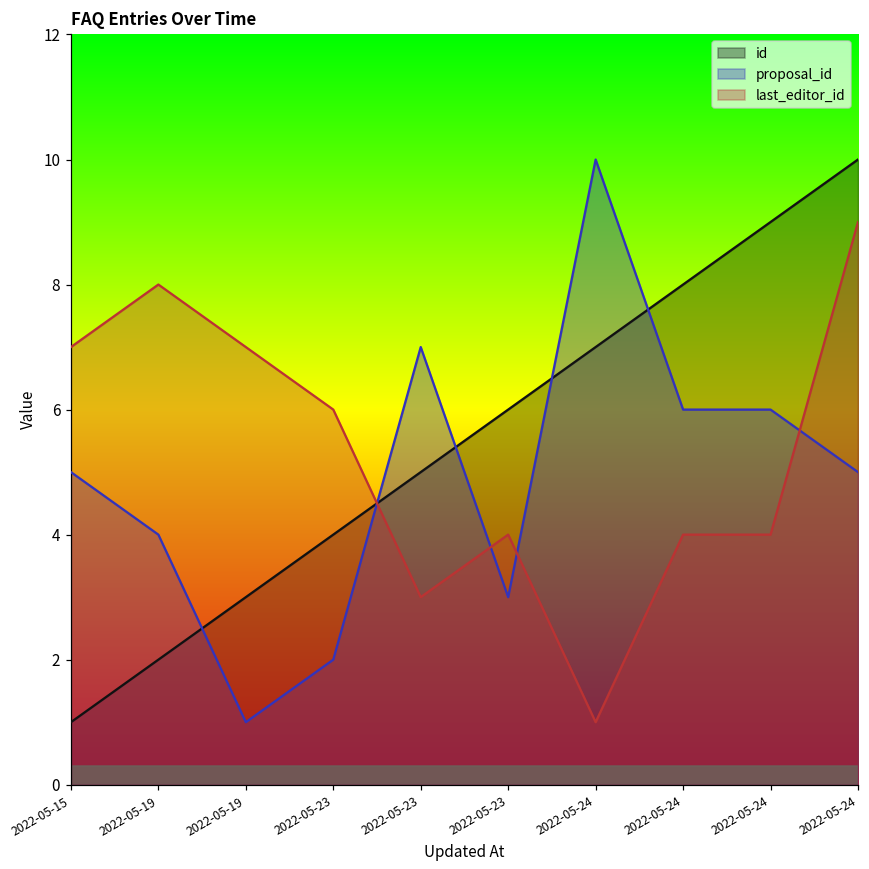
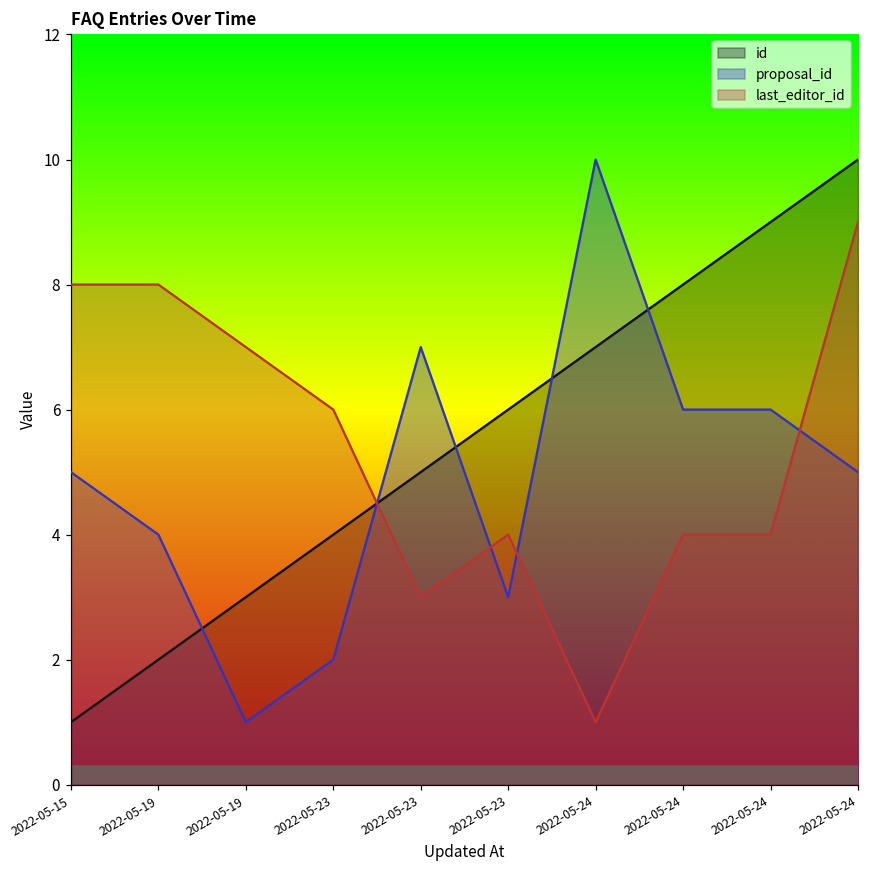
  {
    "id": {
      "2022-05-15": 1
    },
    "proposal_id": {
      "2022-05-15": 5
    },
    "last_editor_id": {
-     "2022-05-15": 7
+     "2022-05-15": 8
    }
  }
